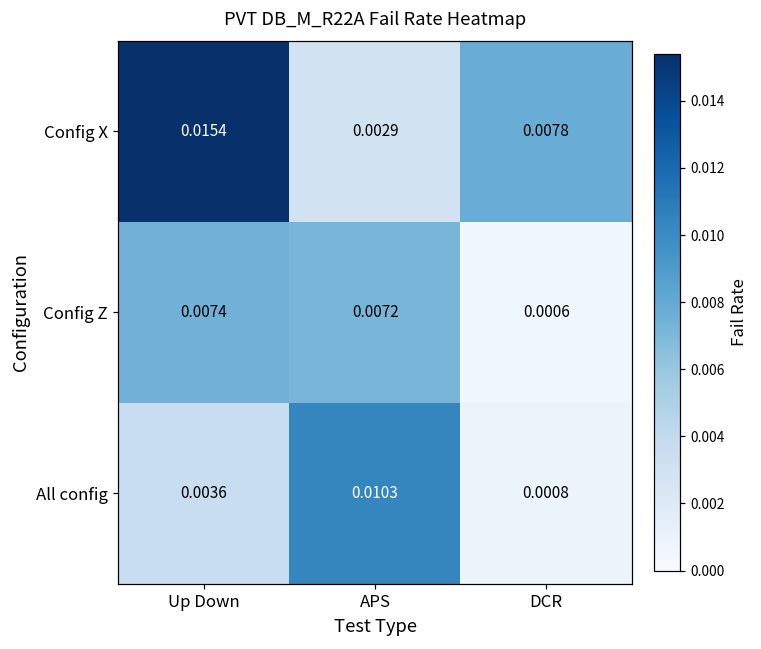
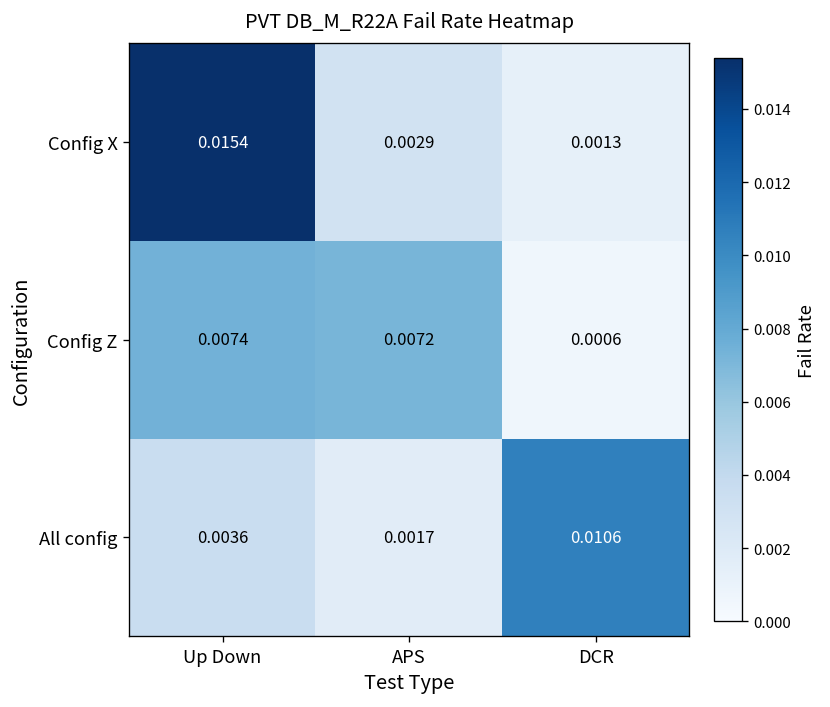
  {
    "Config X": {
      "Up Down": 0.0154,
      "APS": 0.0029,
-     "DCR": 0.0078
+     "DCR": 0.0013
    },
    "Config Z": {
      "Up Down": 0.0074,
      "APS": 0.0072,
      "DCR": 0.0006
    },
    "All config": {
      "Up Down": 0.0036,
-     "APS": 0.0103,
-     "DCR": 0.0008
+     "APS": 0.0017,
+     "DCR": 0.0106
    }
  }
